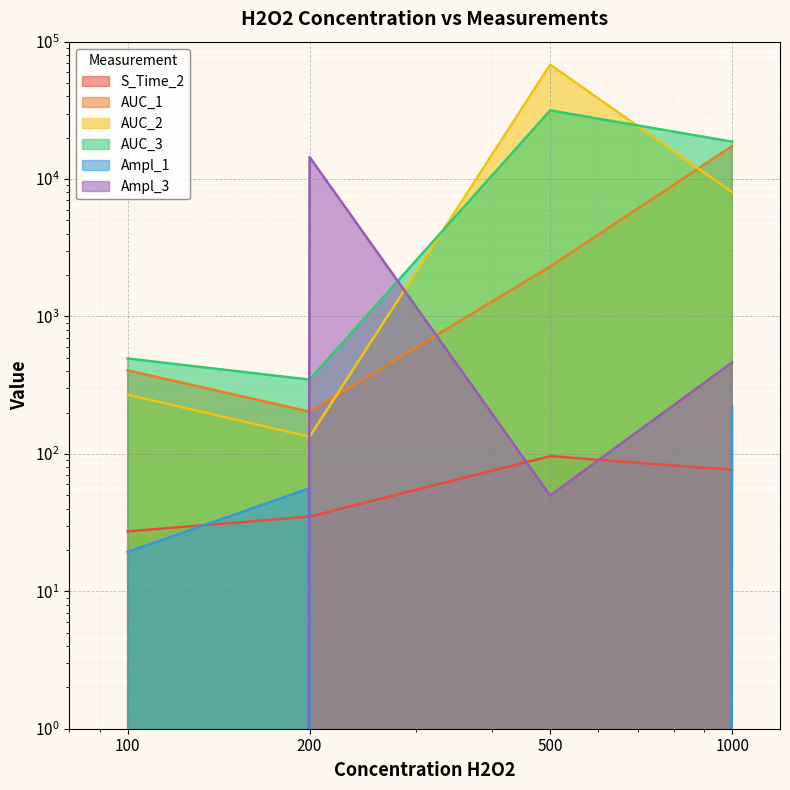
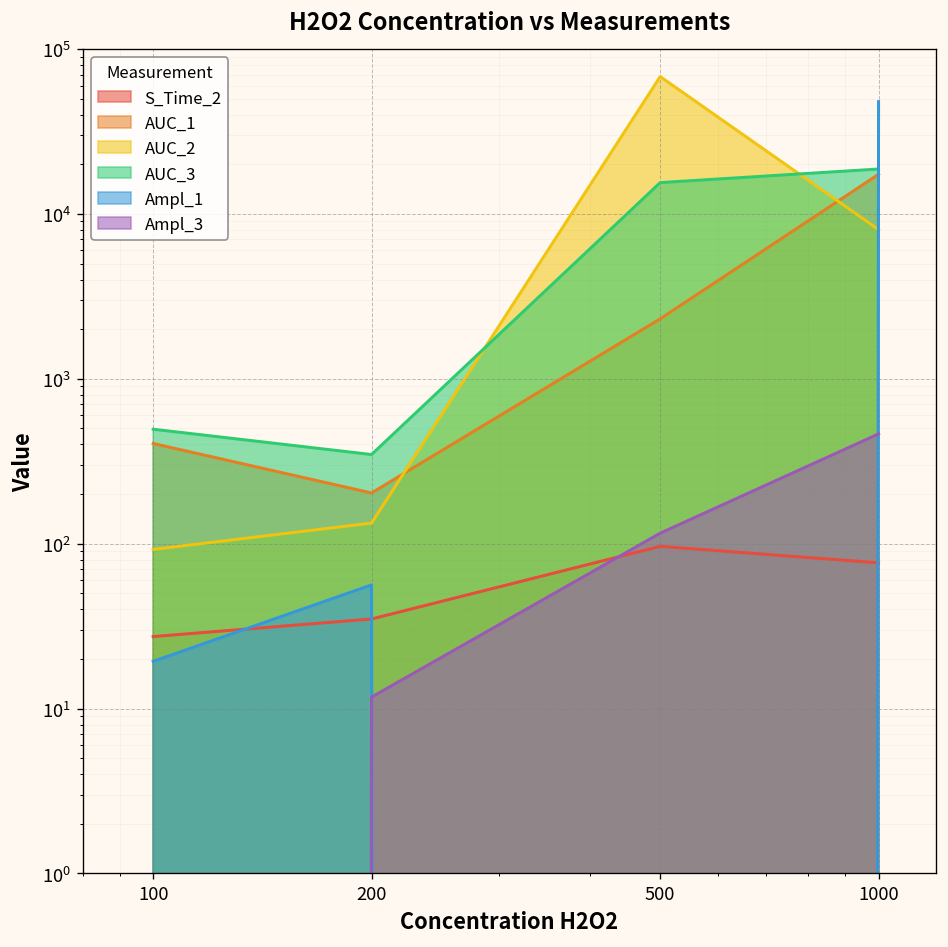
  {
    "AUC_2": {
-     "100": 270,
+     "100": 90,
      "200": 130,
      "500": 70000,
      "1000": 8000
    },
    "AUC_3": {
      "100": 490,
      "200": 350,
-     "500": 32000,
+     "500": 15000,
      "1000": 19000
    },
    "Ampl_1": {
      "100": 19,
      "200": 56,
-     "1000": 220
+     "1000": 48000
    },
    "Ampl_3": {
-     "200": 14000,
-     "500": 50,
+     "200": 12,
+     "500": 120,
      "1000": 460
    }
  }
